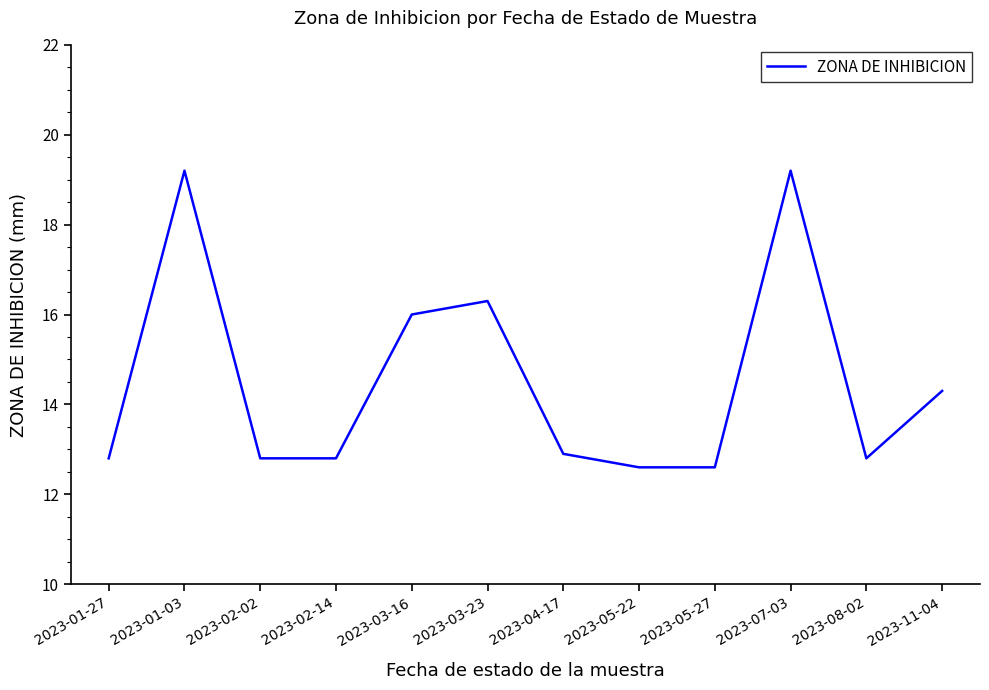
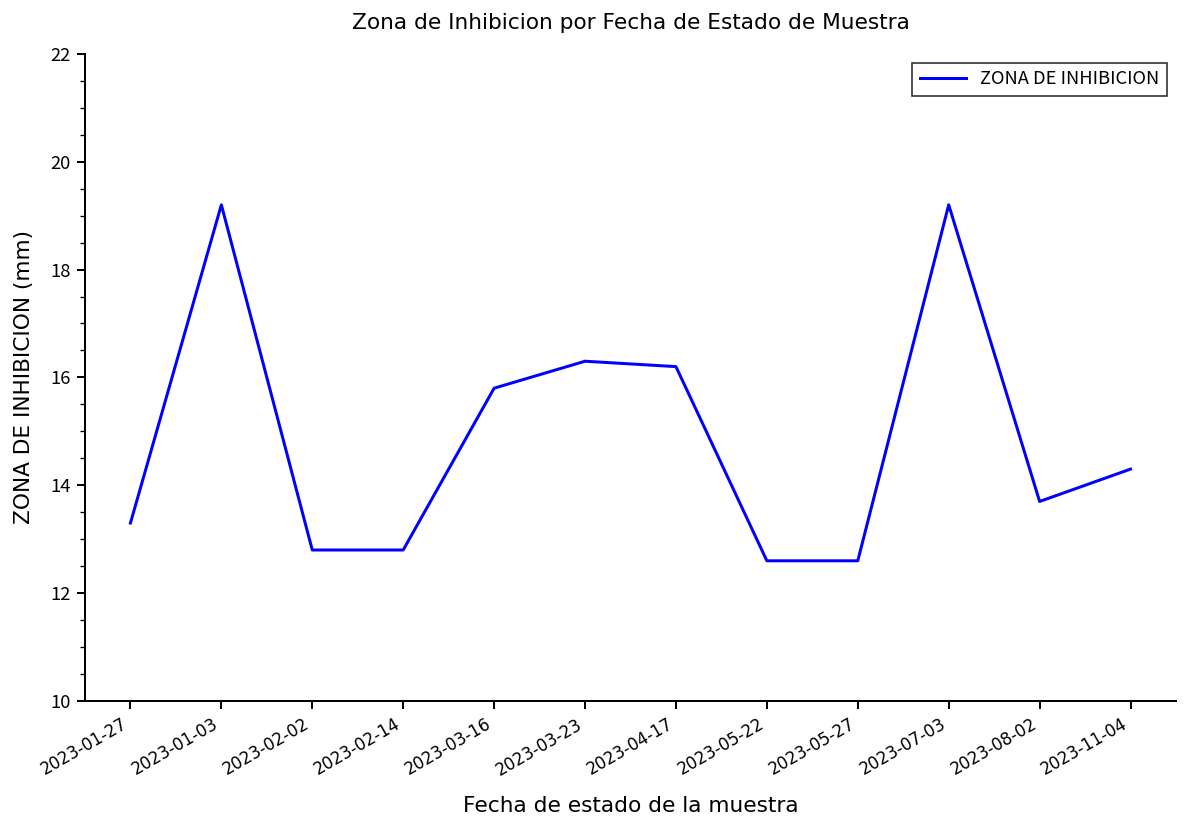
  {
-   "2023-01-27": 12.8,
+   "2023-01-27": 13.3,
    "2023-01-03": 19.2,
    "2023-02-02": 12.8,
    "2023-02-14": 12.8,
-   "2023-03-16": 16.0,
+   "2023-03-16": 15.8,
    "2023-03-23": 16.3,
-   "2023-04-17": 12.9,
+   "2023-04-17": 16.2,
    "2023-05-22": 12.6,
    "2023-05-27": 12.6,
    "2023-07-03": 19.2,
-   "2023-08-02": 12.8,
+   "2023-08-02": 13.7,
    "2023-11-04": 14.3
  }
